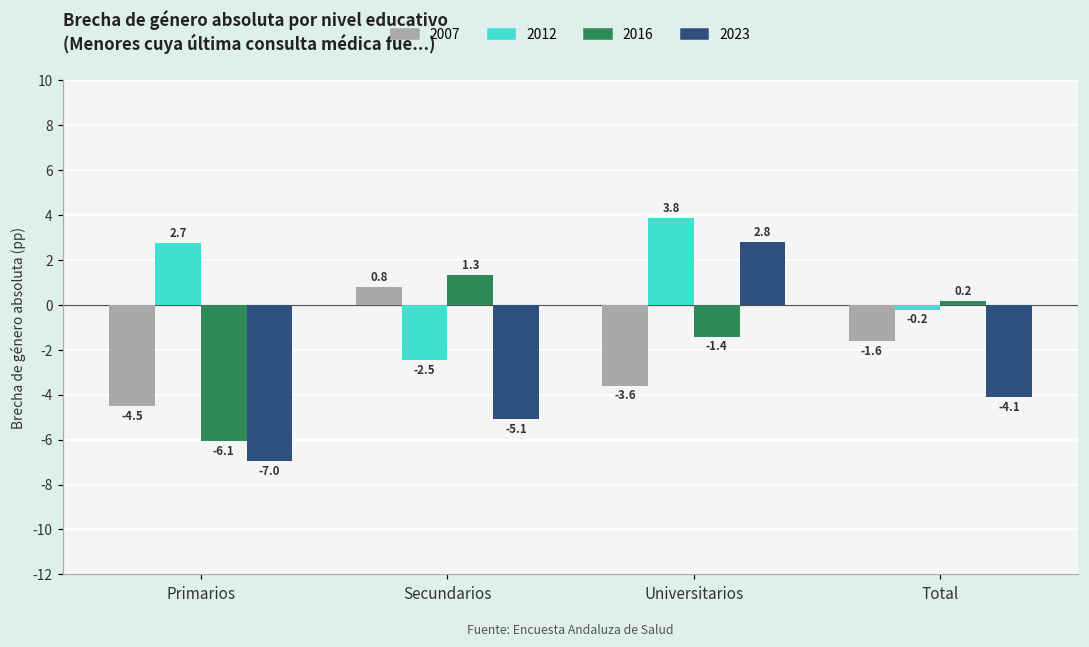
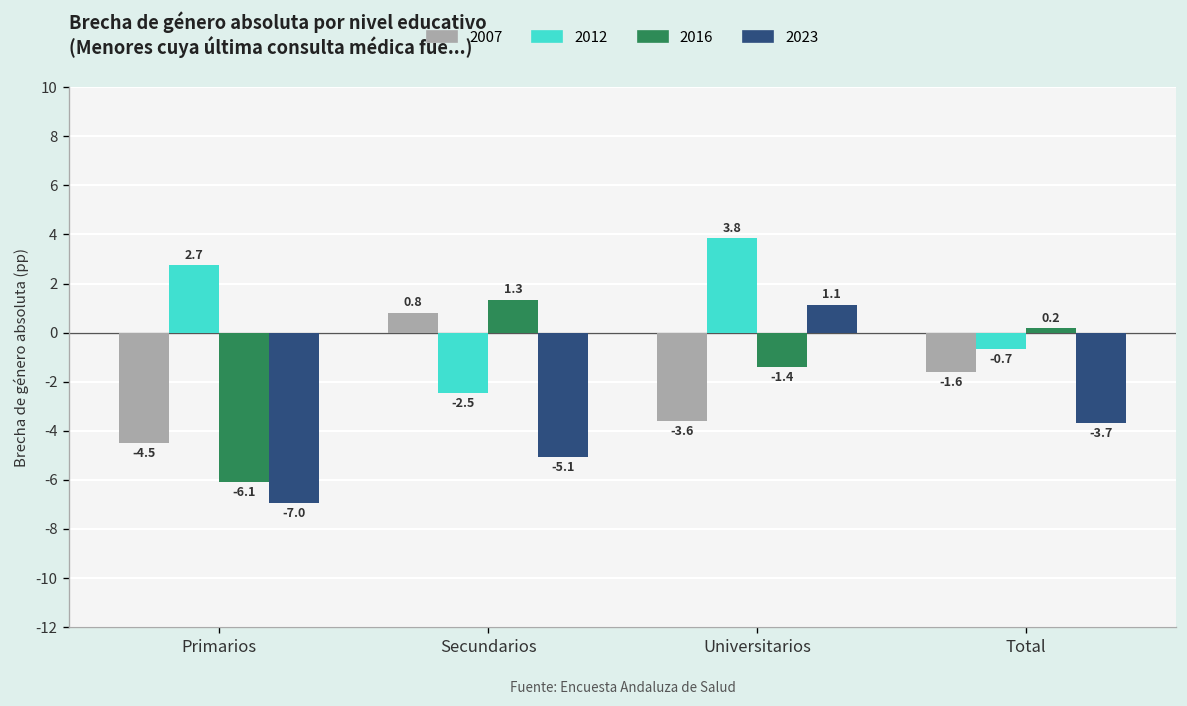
  {
    "2007": {
      "Primarios": -4.5,
      "Secundarios": 0.8,
      "Universitarios": -3.6,
      "Total": -1.6
    },
    "2012": {
      "Primarios": 2.7,
      "Secundarios": -2.5,
      "Universitarios": 3.8,
-     "Total": -0.2
+     "Total": -0.7
    },
    "2016": {
      "Primarios": -6.1,
      "Secundarios": 1.3,
      "Universitarios": -1.4,
      "Total": 0.2
    },
    "2023": {
      "Primarios": -7.0,
      "Secundarios": -5.1,
-     "Universitarios": 2.8,
-     "Total": -4.1
+     "Universitarios": 1.1,
+     "Total": -3.7
    }
  }
